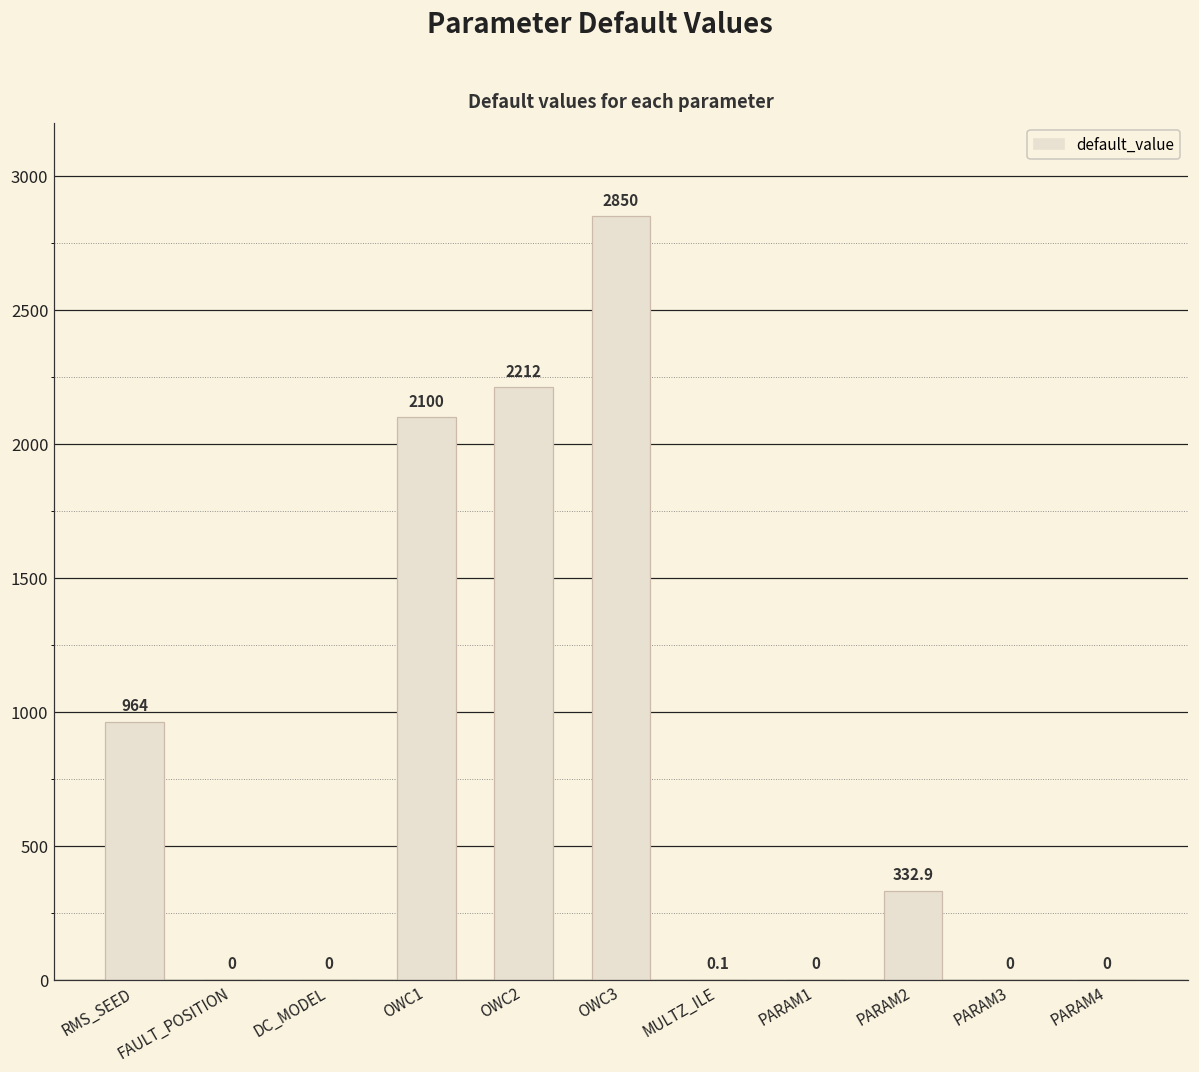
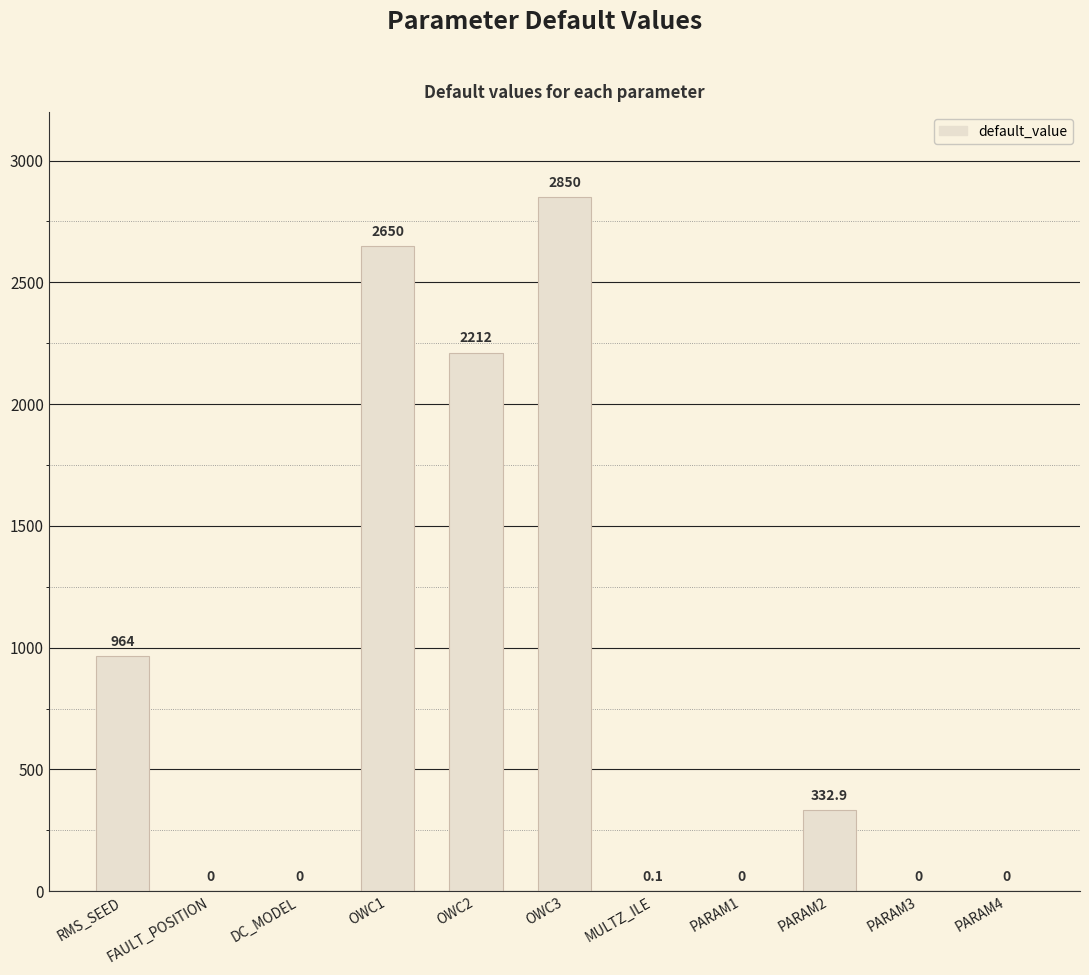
  {
    "RMS_SEED": 964,
    "FAULT_POSITION": 0,
    "DC_MODEL": 0,
-   "OWC1": 2100,
+   "OWC1": 2650,
    "OWC2": 2212,
    "OWC3": 2850,
    "MULTZ_ILE": 0.1,
    "PARAM1": 0,
    "PARAM2": 332.9,
    "PARAM3": 0,
    "PARAM4": 0
  }
